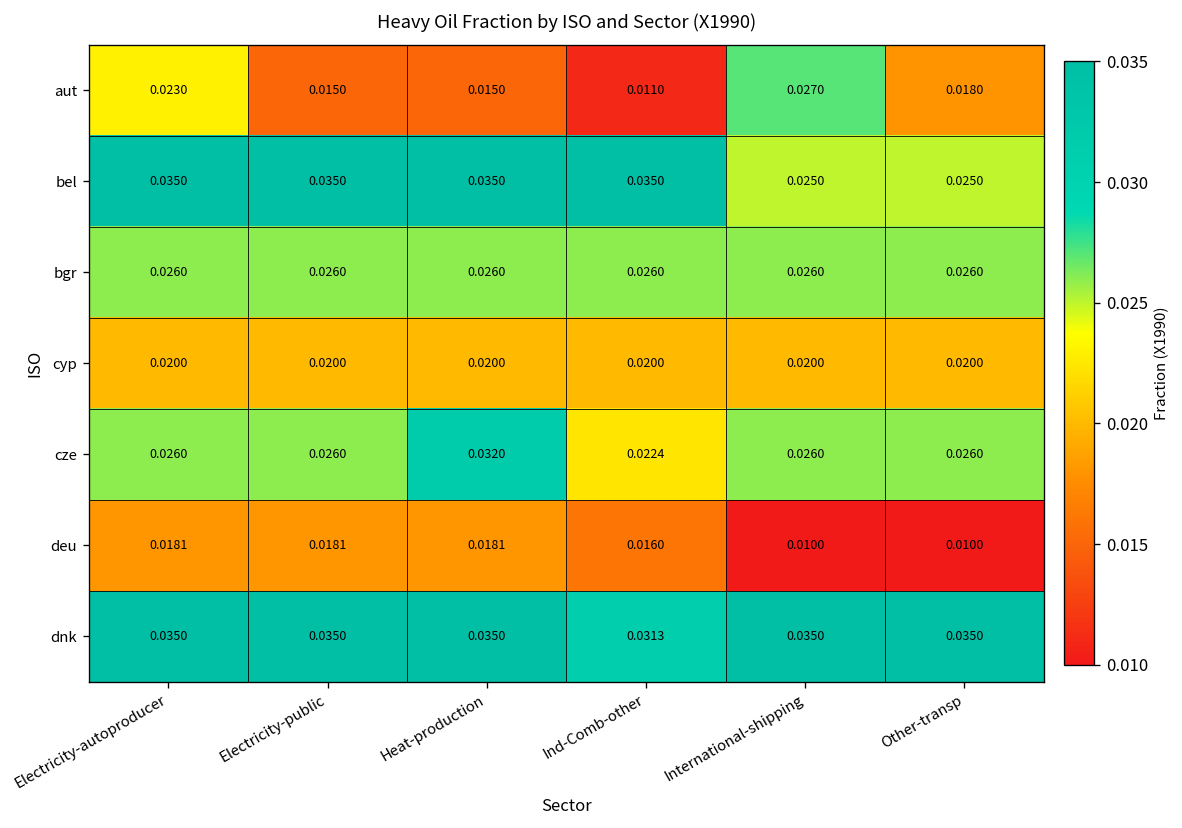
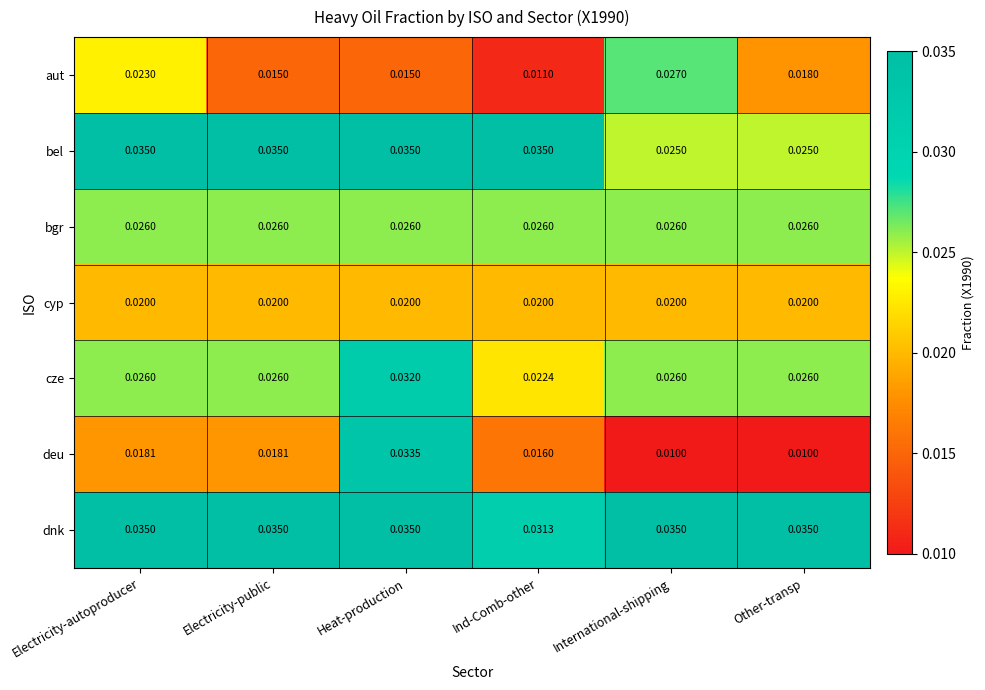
  {
    "aut": {
      "Electricity-autoproducer": 0.0230,
      "Electricity-public": 0.0150,
      "Heat-production": 0.0150,
      "Ind-Comb-other": 0.0110,
      "International-shipping": 0.0270,
      "Other-transp": 0.0180
    },
    "bel": {
      "Electricity-autoproducer": 0.0350,
      "Electricity-public": 0.0350,
      "Heat-production": 0.0350,
      "Ind-Comb-other": 0.0350,
      "International-shipping": 0.0250,
      "Other-transp": 0.0250
    },
    "bgr": {
      "Electricity-autoproducer": 0.0260,
      "Electricity-public": 0.0260,
      "Heat-production": 0.0260,
      "Ind-Comb-other": 0.0260,
      "International-shipping": 0.0260,
      "Other-transp": 0.0260
    },
    "cyp": {
      "Electricity-autoproducer": 0.0200,
      "Electricity-public": 0.0200,
      "Heat-production": 0.0200,
      "Ind-Comb-other": 0.0200,
      "International-shipping": 0.0200,
      "Other-transp": 0.0200
    },
    "cze": {
      "Electricity-autoproducer": 0.0260,
      "Electricity-public": 0.0260,
      "Heat-production": 0.0320,
      "Ind-Comb-other": 0.0224,
      "International-shipping": 0.0260,
      "Other-transp": 0.0260
    },
    "deu": {
      "Electricity-autoproducer": 0.0181,
      "Electricity-public": 0.0181,
-     "Heat-production": 0.0181,
+     "Heat-production": 0.0335,
      "Ind-Comb-other": 0.0160,
      "International-shipping": 0.0100,
      "Other-transp": 0.0100
    },
    "dnk": {
      "Electricity-autoproducer": 0.0350,
      "Electricity-public": 0.0350,
      "Heat-production": 0.0350,
      "Ind-Comb-other": 0.0313,
      "International-shipping": 0.0350,
      "Other-transp": 0.0350
    }
  }
